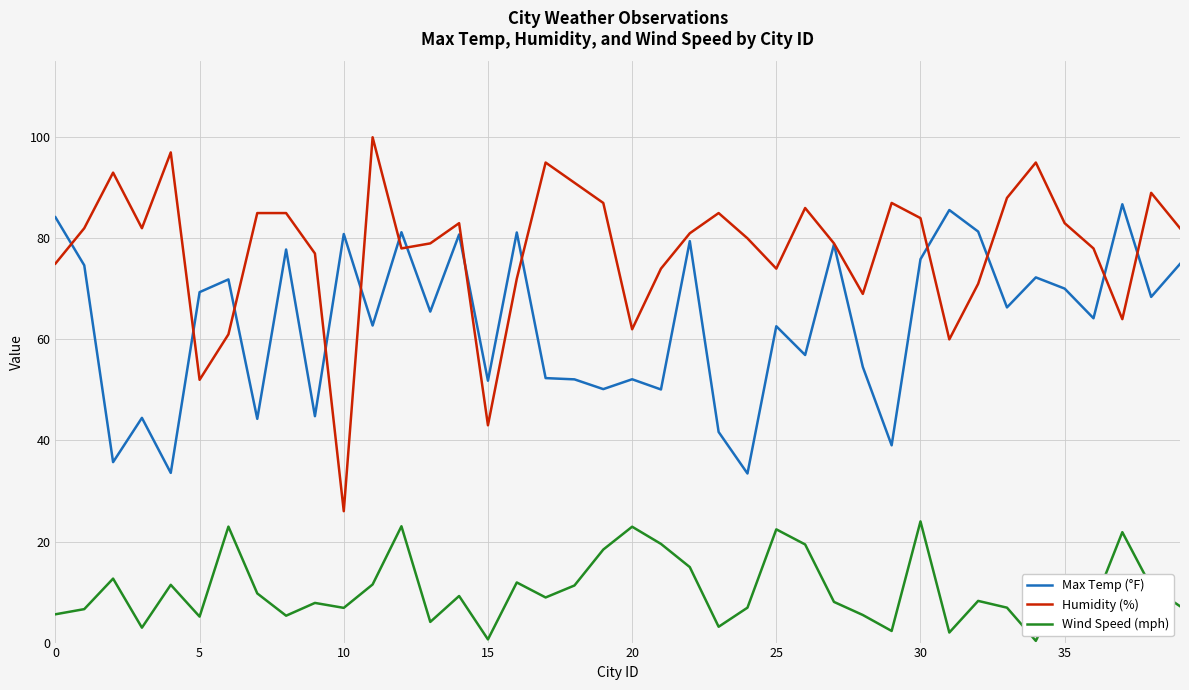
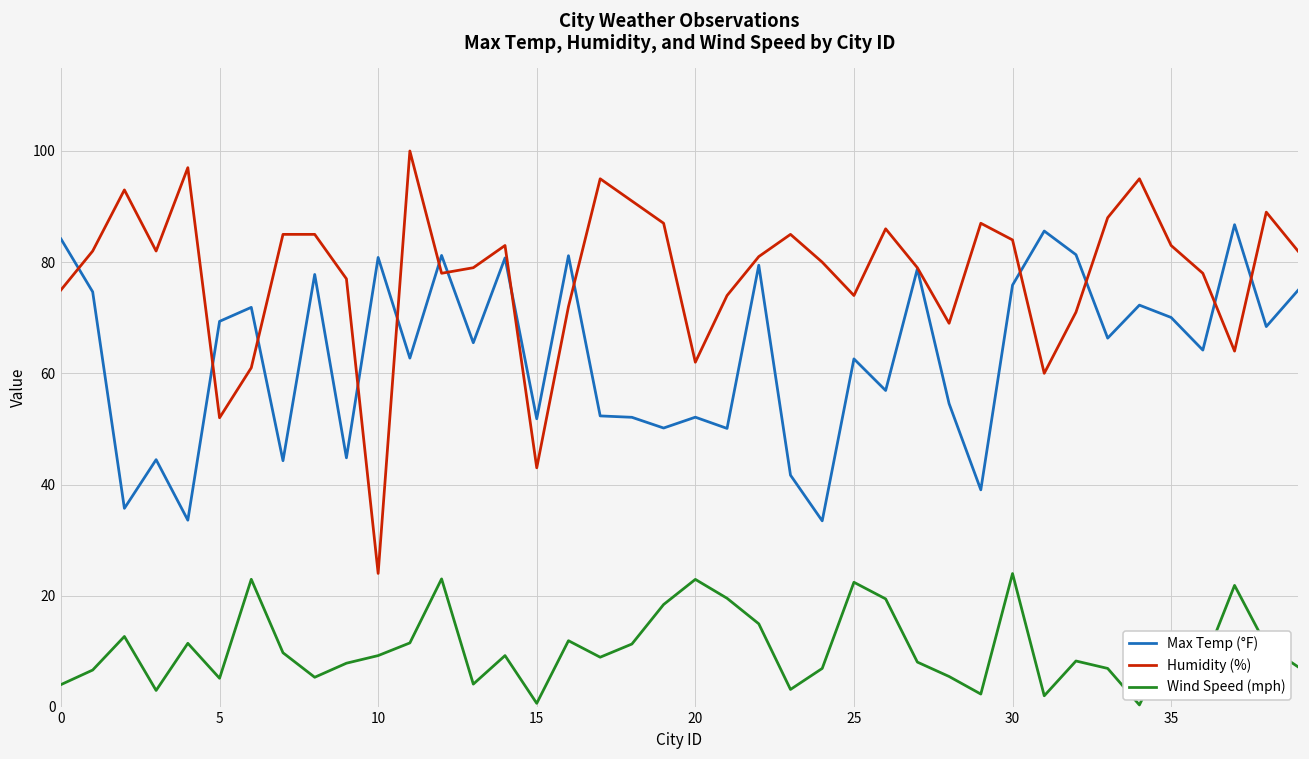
  {
    "Max Temp (°F)": {
      "0": 84,
      "5": 69,
      "10": 81,
      "15": 52,
      "20": 52,
      "25": 63,
      "30": 76,
      "35": 70
    },
    "Humidity (%)": {
      "0": 75,
      "5": 52,
-     "10": 26,
+     "10": 24,
      "15": 43,
      "20": 62,
      "25": 74,
      "30": 84,
      "35": 83
    },
    "Wind Speed (mph)": {
-     "0": 6,
+     "0": 4,
      "5": 5,
-     "10": 7,
+     "10": 9,
      "15": 1,
      "20": 23,
      "25": 22,
      "30": 24
    }
  }
